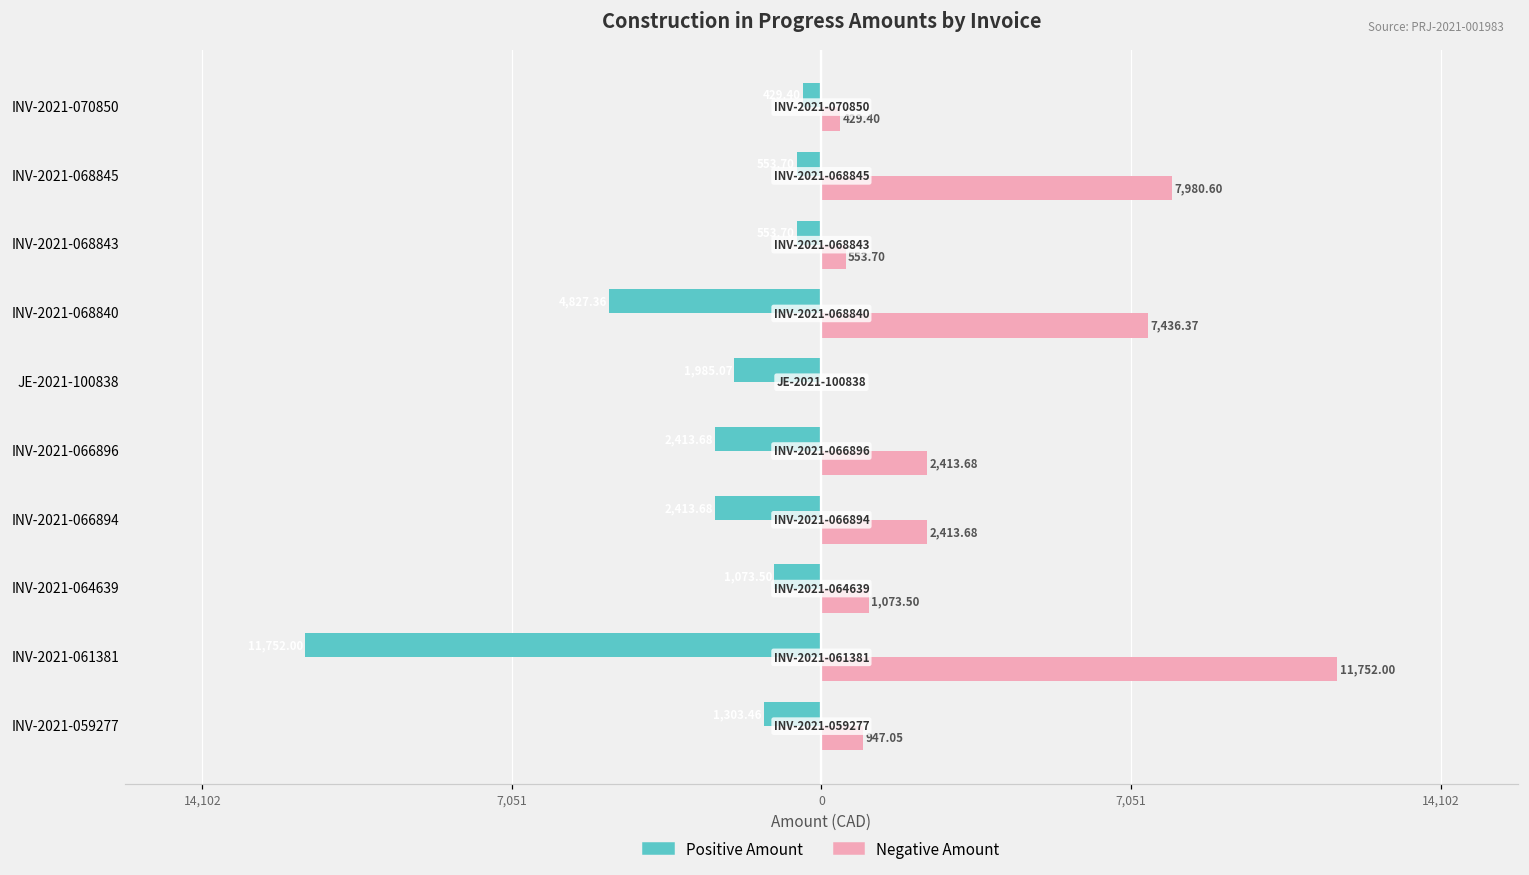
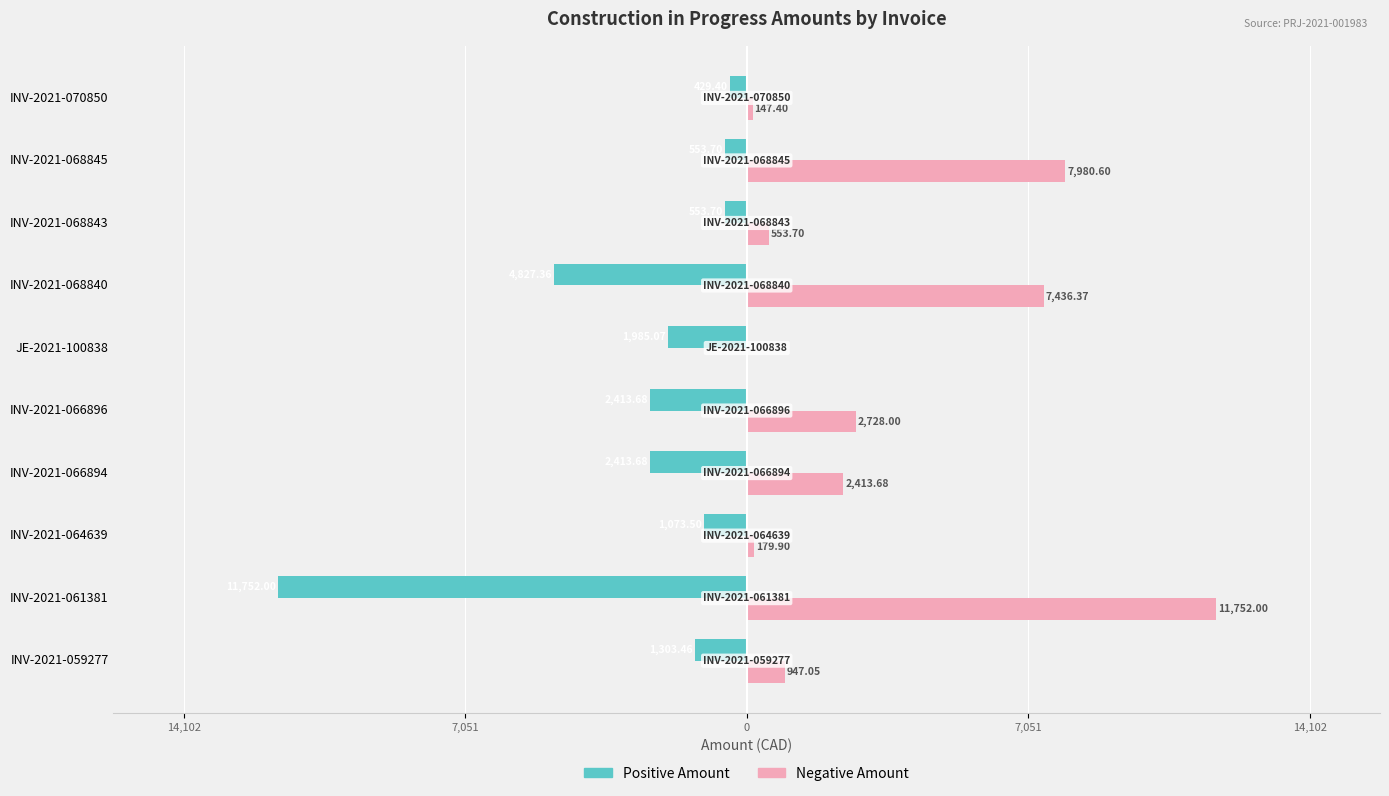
  {
    "Negative Amount": {
-     "INV-2021-070850": "429.40",
+     "INV-2021-070850": "147.40",
      "INV-2021-068845": "7,980.60",
      "INV-2021-068840": "7,436.37",
-     "INV-2021-066896": "2,413.68",
+     "INV-2021-066896": "2,728.00",
      "INV-2021-066894": "2,413.68",
-     "INV-2021-064639": "1,073.50",
+     "INV-2021-064639": "179.90",
      "INV-2021-061381": "11,752.00"
    }
  }
